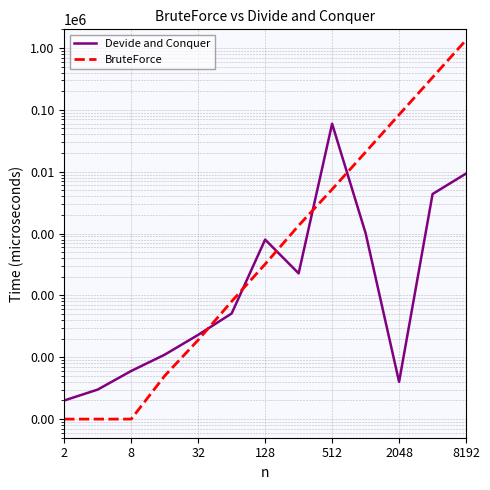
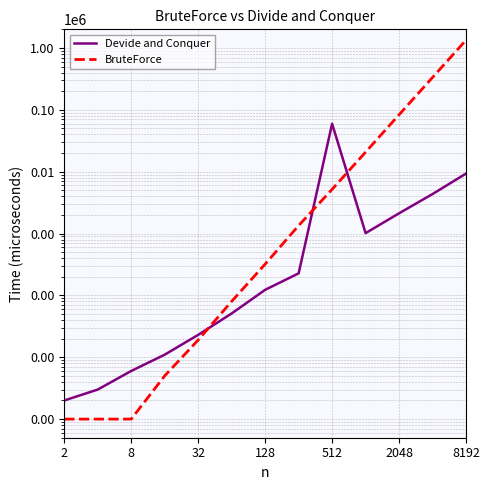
  {
    "Devide and Conquer": {
      "2": 2,
      "8": 6,
      "32": 23,
-     "128": 800,
+     "128": 120,
      "512": 60000,
-     "2048": 4,
+     "2048": 2100,
      "8192": 9000
    },
    "BruteForce": {
      "2": 1,
      "8": 1,
      "32": 19,
      "128": 300,
      "512": 5000,
      "2048": 80000,
      "8192": 1300000
    }
  }
